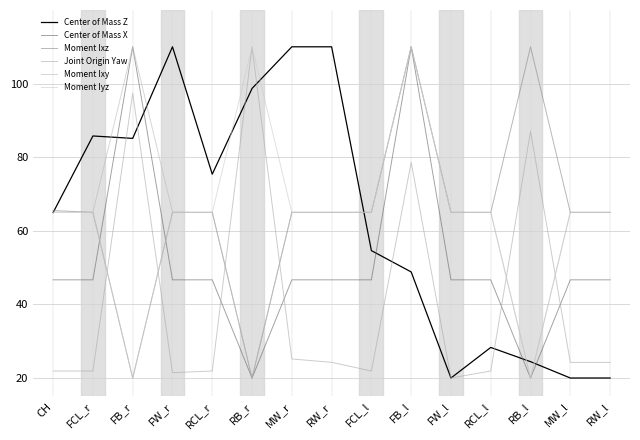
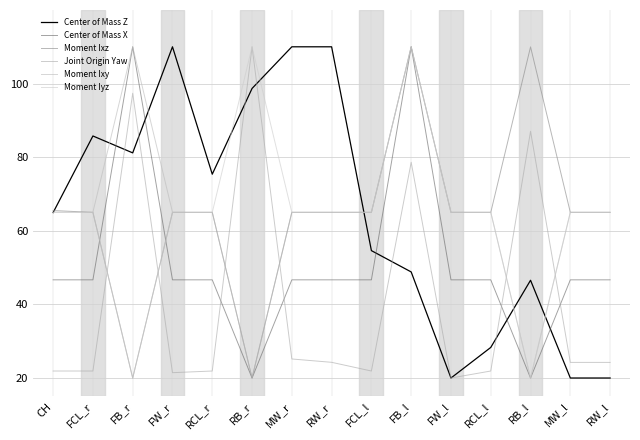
  {
    "Center of Mass Z": {
      "FCL_r": 86,
-     "FB_r": 85,
+     "FB_r": 81,
      "FW_r": 110,
      "RCL_r": 75,
      "RB_r": 99,
      "MW_r": 110,
      "RW_r": 110,
      "FCL_l": 55,
      "FB_l": 49,
      "RCL_l": 28,
-     "RB_l": 24,
+     "RB_l": 47,
      "MW_l": 20,
      "RW_l": 20
    }
  }
